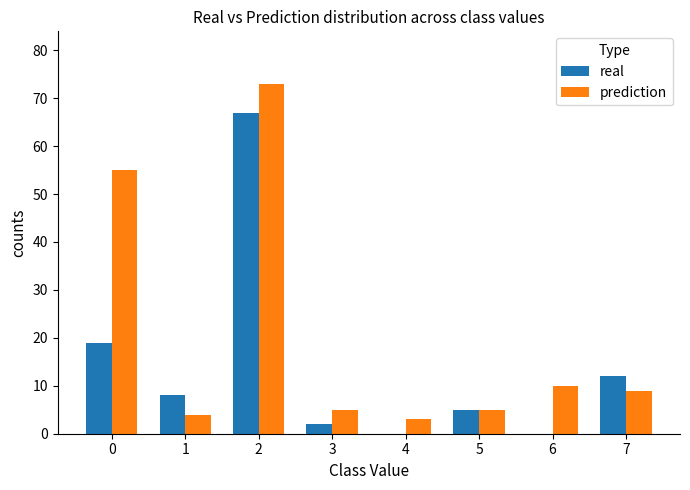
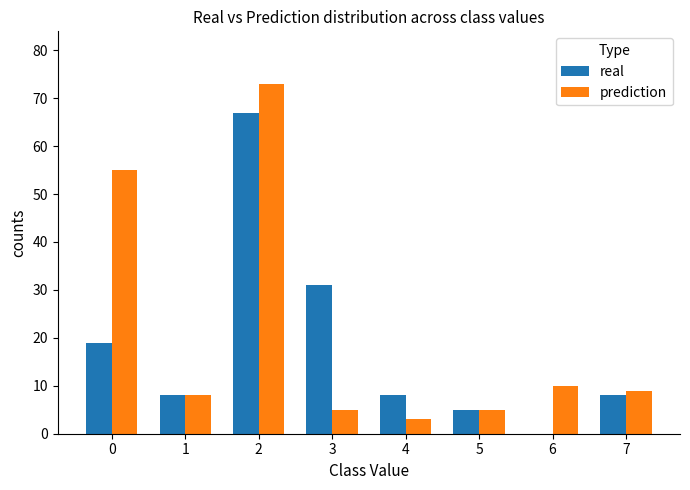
  {
    "real": {
      "0": 19,
      "1": 8,
      "2": 67,
-     "3": 2,
-     "4": 0,
+     "3": 31,
+     "4": 8,
      "5": 5,
      "6": 0,
-     "7": 12
+     "7": 8
    },
    "prediction": {
      "0": 55,
-     "1": 4,
+     "1": 8,
      "2": 73,
      "3": 5,
      "4": 3,
      "5": 5,
      "6": 10,
      "7": 9
    }
  }
